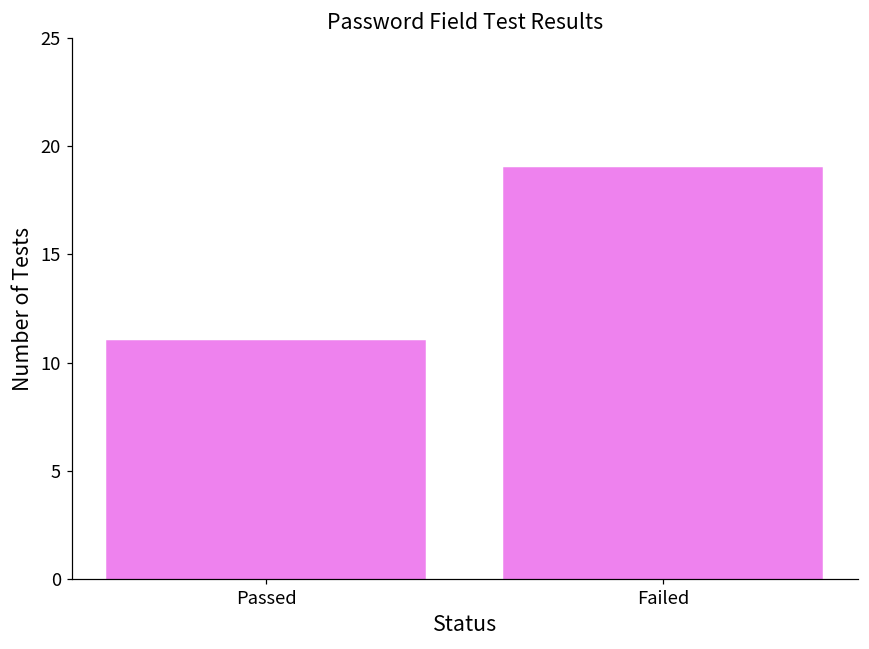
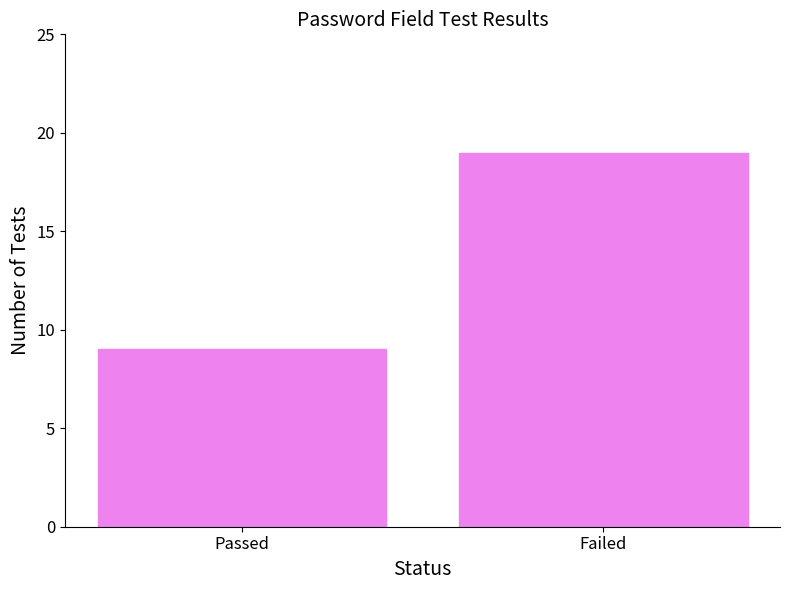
  {
-   "Passed": 11,
+   "Passed": 9,
    "Failed": 19
  }
